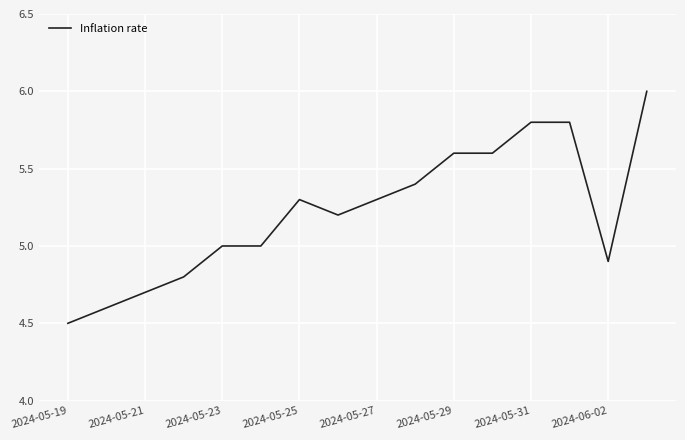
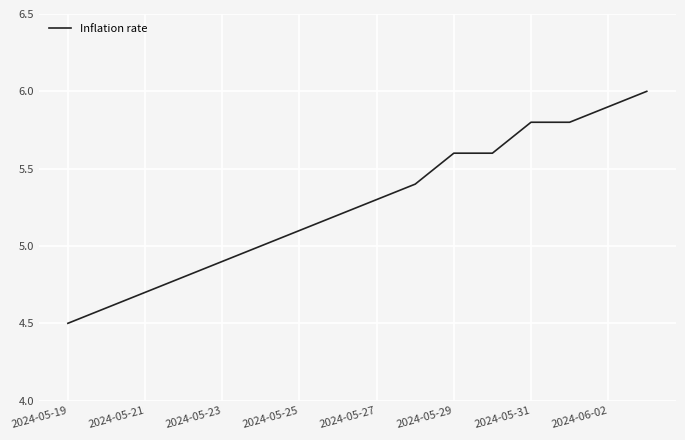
  {
    "2024-05-19": 4.5,
    "2024-05-21": 4.7,
-   "2024-05-23": 5.0,
-   "2024-05-25": 5.3,
+   "2024-05-23": 4.9,
+   "2024-05-25": 5.1,
    "2024-05-27": 5.3,
    "2024-05-29": 5.6,
    "2024-05-31": 5.8,
-   "2024-06-02": 4.9
+   "2024-06-02": 5.9
  }
